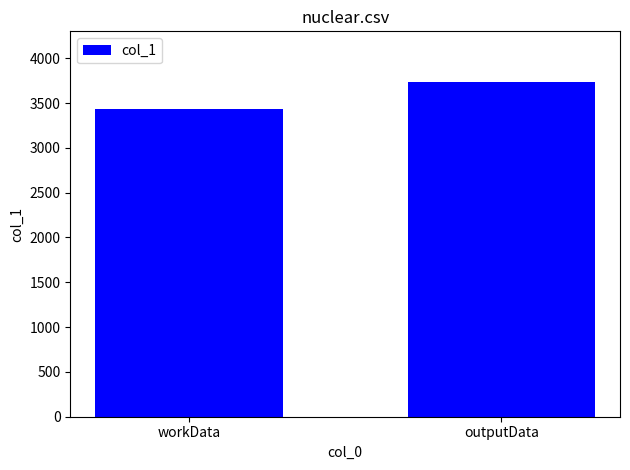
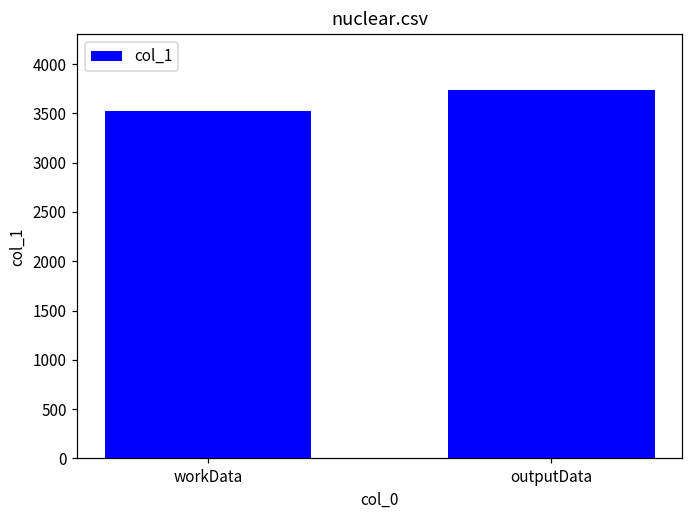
  {
-   "workData": 3400,
+   "workData": 3500,
    "outputData": 3700
  }
